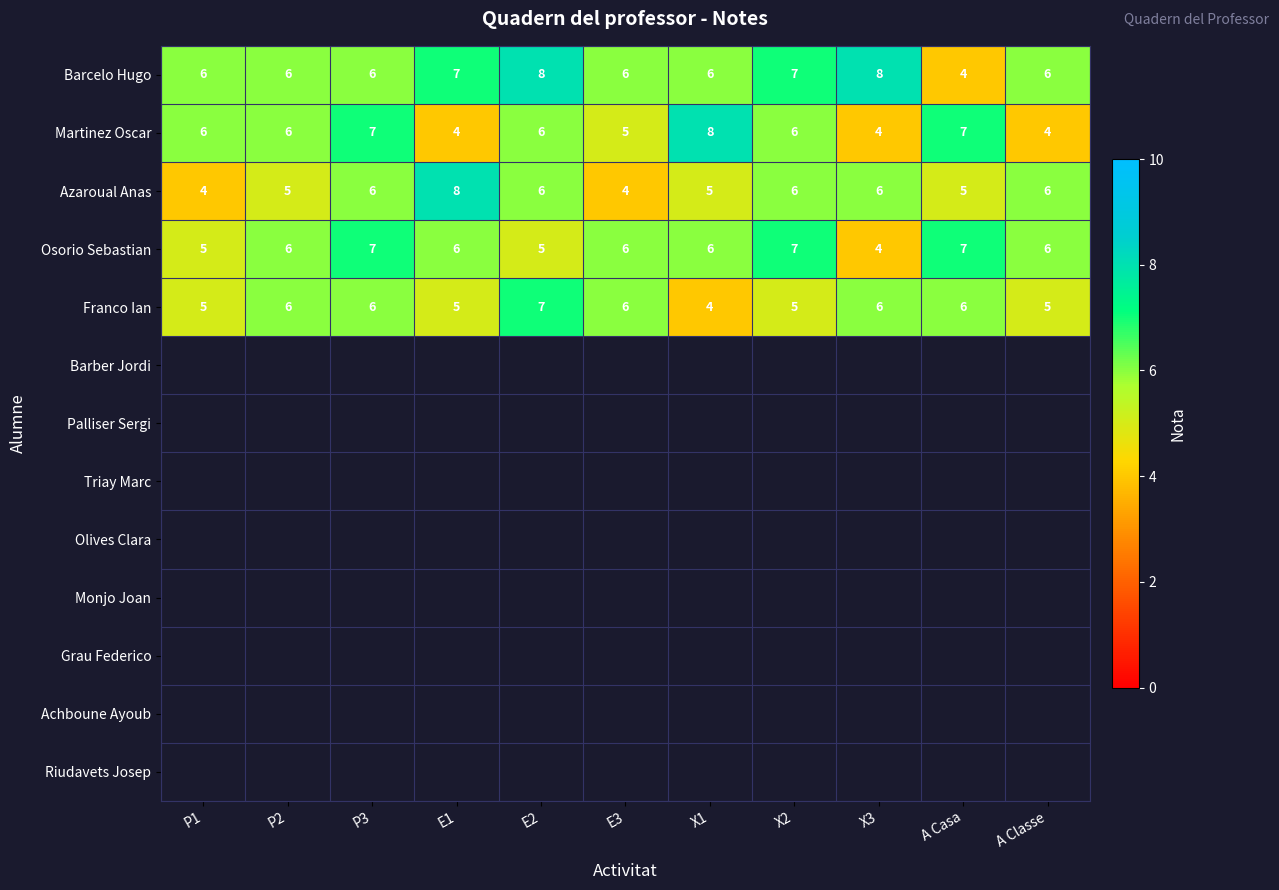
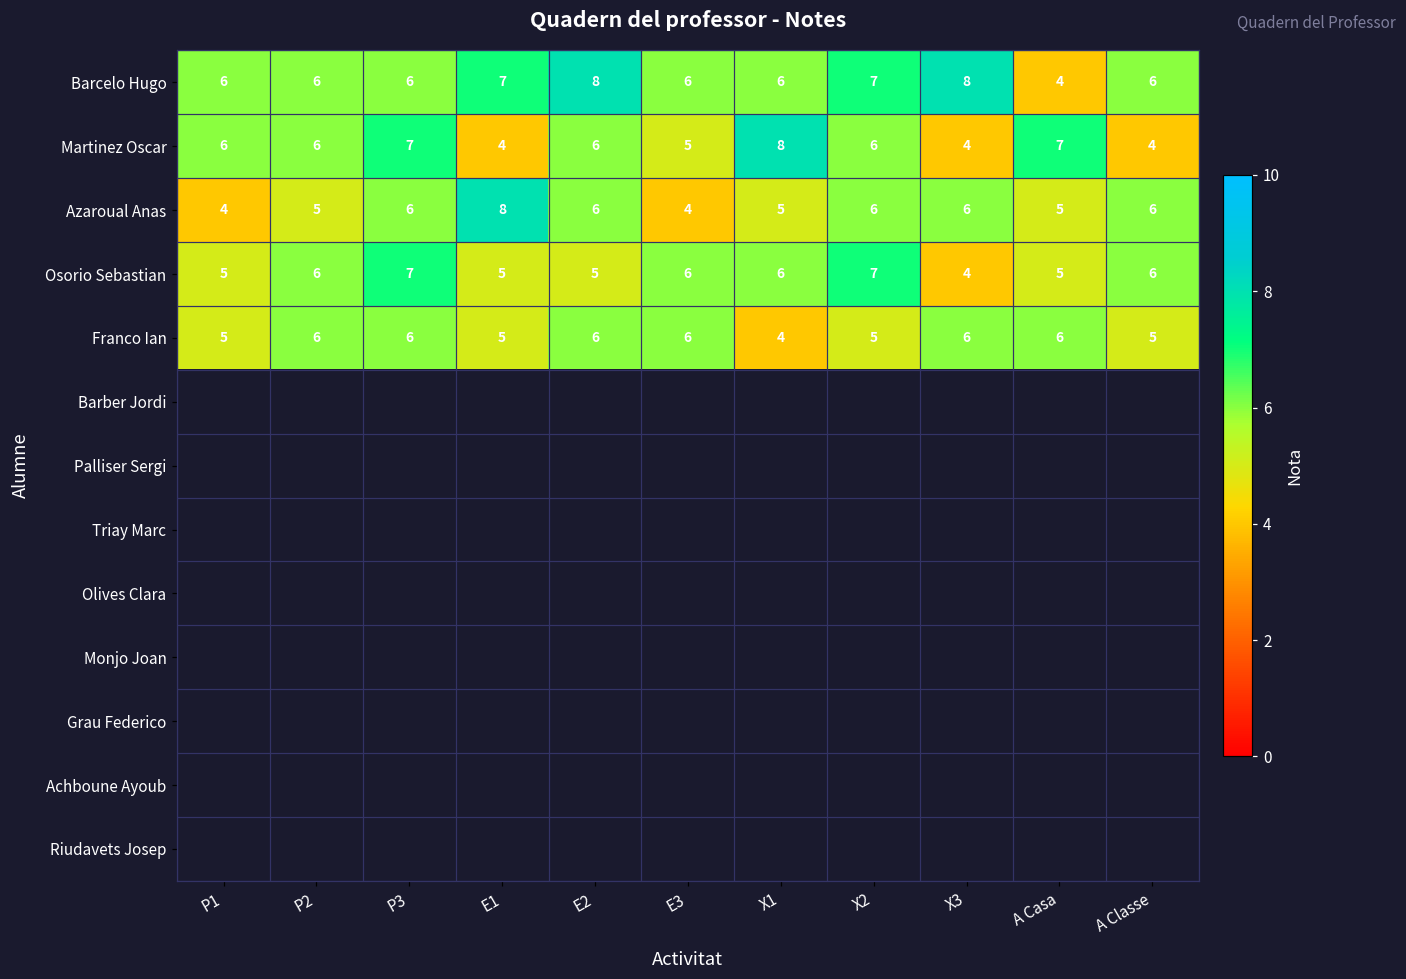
  {
    "Barcelo Hugo": {
      "P1": 6,
      "P2": 6,
      "P3": 6,
      "E1": 7,
      "E2": 8,
      "E3": 6,
      "X1": 6,
      "X2": 7,
      "X3": 8,
      "A Casa": 4,
      "A Classe": 6
    },
    "Martinez Oscar": {
      "P1": 6,
      "P2": 6,
      "P3": 7,
      "E1": 4,
      "E2": 6,
      "E3": 5,
      "X1": 8,
      "X2": 6,
      "X3": 4,
      "A Casa": 7,
      "A Classe": 4
    },
    "Azaroual Anas": {
      "P1": 4,
      "P2": 5,
      "P3": 6,
      "E1": 8,
      "E2": 6,
      "E3": 4,
      "X1": 5,
      "X2": 6,
      "X3": 6,
      "A Casa": 5,
      "A Classe": 6
    },
    "Osorio Sebastian": {
      "P1": 5,
      "P2": 6,
      "P3": 7,
-     "E1": 6,
+     "E1": 5,
      "E2": 5,
      "E3": 6,
      "X1": 6,
      "X2": 7,
      "X3": 4,
-     "A Casa": 7,
+     "A Casa": 5,
      "A Classe": 6
    },
    "Franco Ian": {
      "P1": 5,
      "P2": 6,
      "P3": 6,
      "E1": 5,
-     "E2": 7,
+     "E2": 6,
      "E3": 6,
      "X1": 4,
      "X2": 5,
      "X3": 6,
      "A Casa": 6,
      "A Classe": 5
    }
  }
